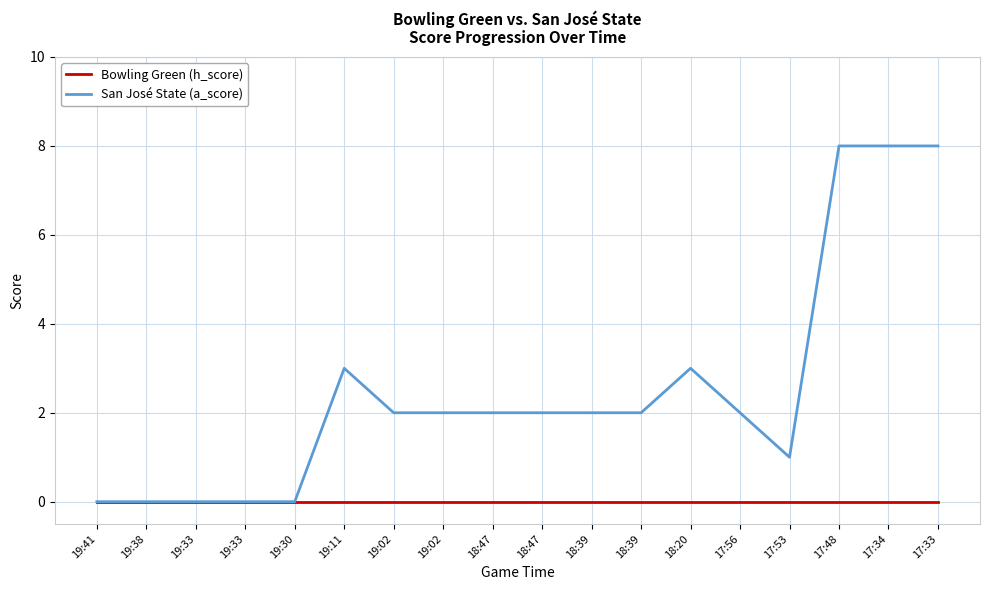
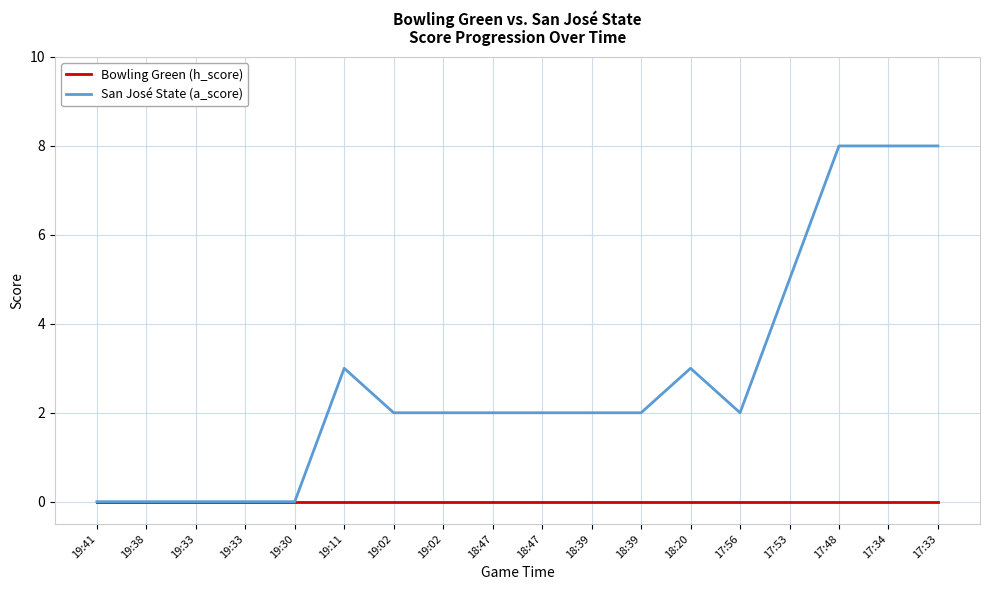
  {
    "Bowling Green (h_score)": {
      "19:11": 0,
      "18:20": 0,
      "17:56": 0,
      "17:53": 0,
      "17:48": 0,
      "17:34": 0,
      "17:33": 0
    },
    "San José State (a_score)": {
      "19:11": 3,
      "18:20": 3,
      "17:56": 2,
-     "17:53": 1,
+     "17:53": 5,
      "17:48": 8,
      "17:34": 8,
      "17:33": 8
    }
  }
